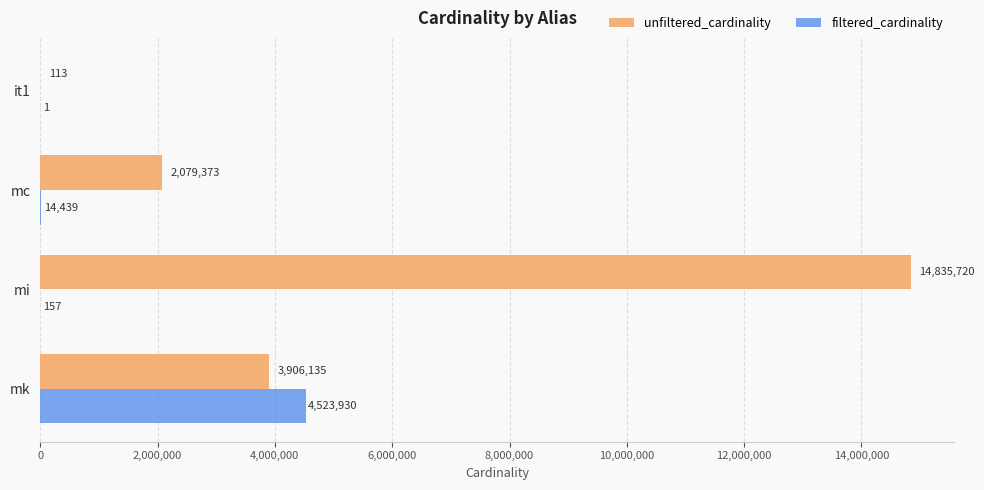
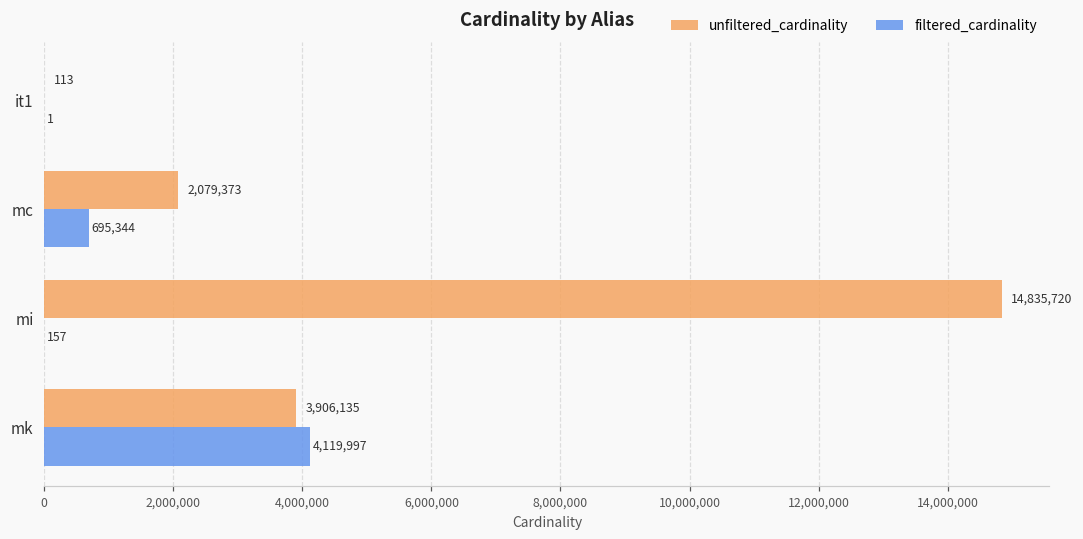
  {
    "unfiltered_cardinality": {
      "it1": "113",
      "mc": "2,079,373",
      "mi": "14,835,720",
      "mk": "3,906,135"
    },
    "filtered_cardinality": {
      "it1": "1",
-     "mc": "14,439",
+     "mc": "695,344",
      "mi": "157",
-     "mk": "4,523,930"
+     "mk": "4,119,997"
    }
  }
